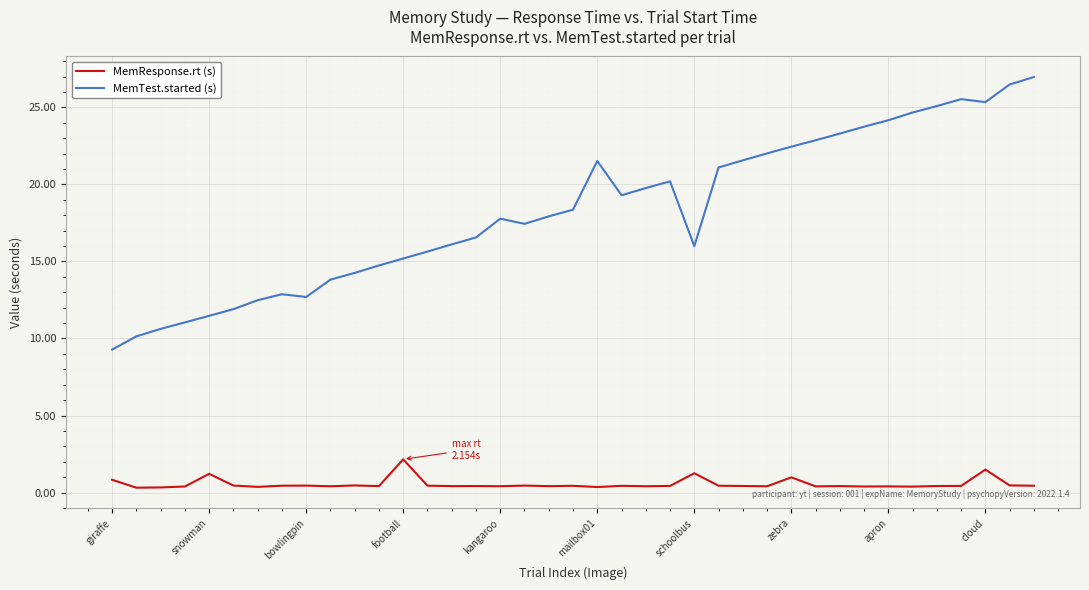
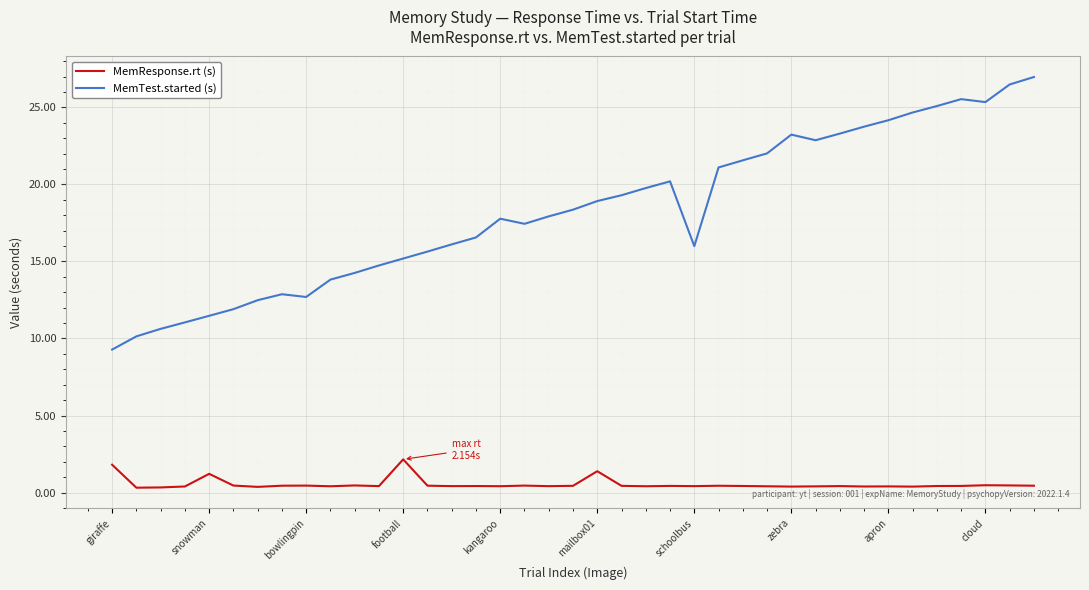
  {
    "MemResponse.rt (s)": {
-     "giraffe": 0.8,
+     "giraffe": 1.8,
      "snowman": 1.2,
      "bowlingpin": 0.5,
      "kangaroo": 0.4,
-     "mailbox01": 0.4,
-     "schoolbus": 1.3,
-     "zebra": 1.0,
-     "cloud": 1.5
+     "mailbox01": 1.4,
+     "schoolbus": 0.4,
+     "zebra": 0.4,
+     "cloud": 0.5
    },
    "MemTest.started (s)": {
      "giraffe": 9.3,
      "snowman": 11.5,
      "bowlingpin": 12.7,
      "football": 15.2,
      "kangaroo": 17.8,
-     "mailbox01": 21.5,
+     "mailbox01": 18.9,
      "schoolbus": 16.0,
-     "zebra": 22.4,
+     "zebra": 23.2,
      "apron": 24.2,
      "cloud": 25.3
    }
  }
